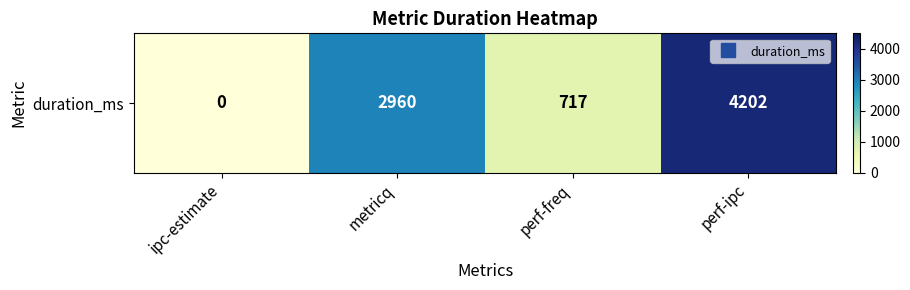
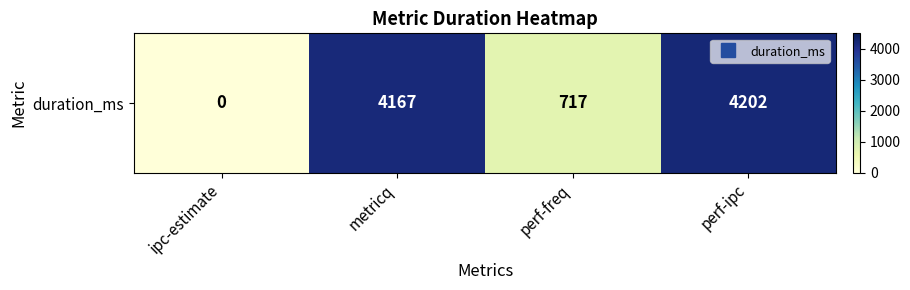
  {
    "duration_ms": {
      "ipc-estimate": 0,
-     "metricq": 2960,
+     "metricq": 4167,
      "perf-freq": 717,
      "perf-ipc": 4202
    }
  }
